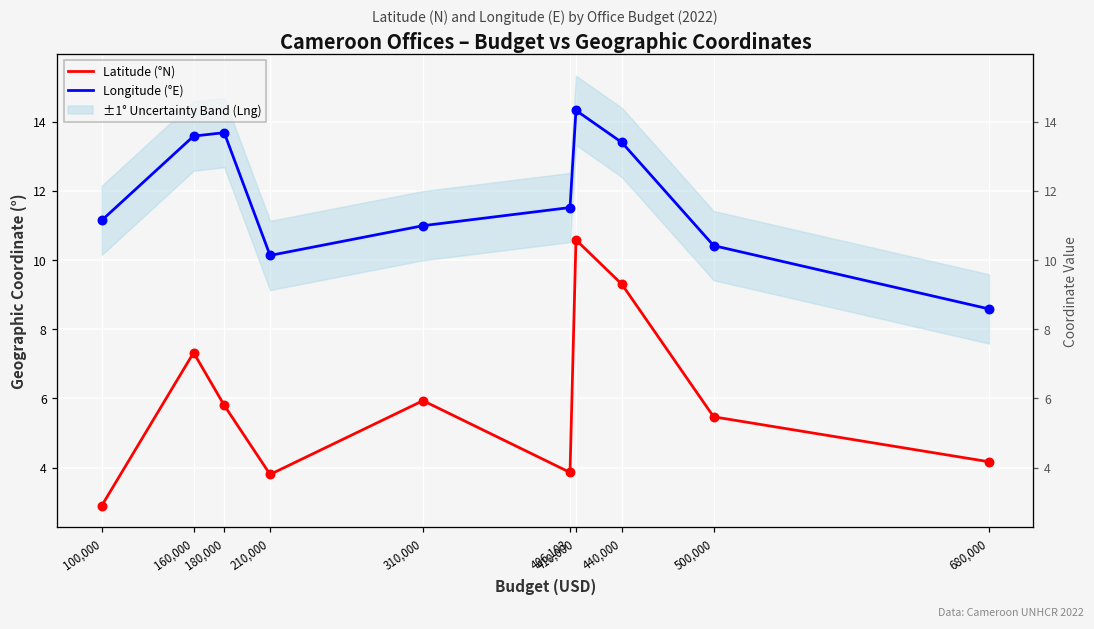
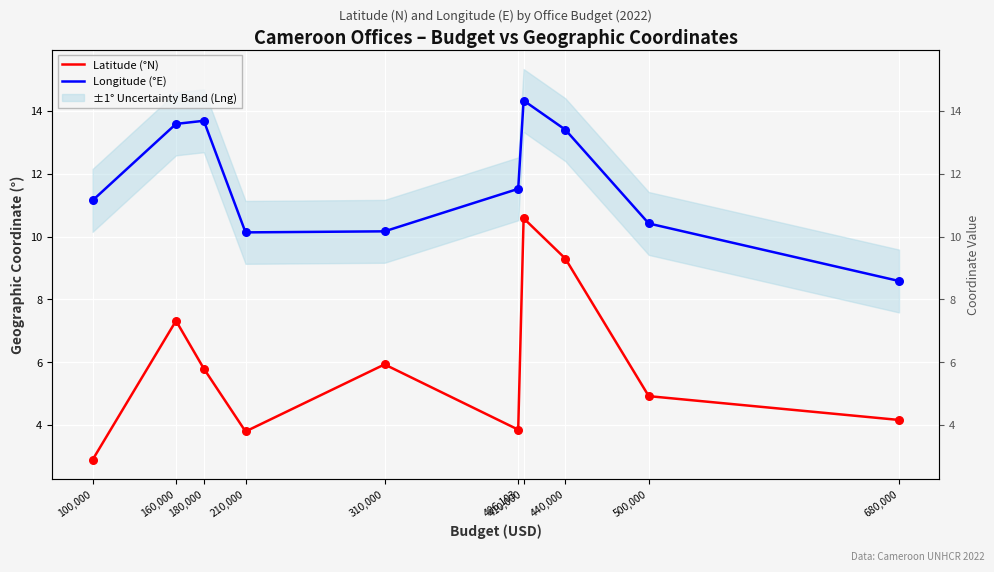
  {
    "Latitude (°N)": {
      "100,000": 2.9,
      "160,000": 7.3,
      "180,000": 5.8,
      "210,000": 3.8,
      "310,000": 5.9,
      "406,103": 3.9,
      "410,000": 10.6,
      "440,000": 9.3,
-     "500,000": 5.5,
+     "500,000": 4.9,
      "680,000": 4.2
    },
    "Longitude (°E)": {
      "100,000": 11.2,
      "160,000": 13.6,
      "180,000": 13.7,
      "210,000": 10.1,
-     "310,000": 11.0,
+     "310,000": 10.2,
      "406,103": 11.5,
      "410,000": 14.3,
      "440,000": 13.4,
      "500,000": 10.4,
      "680,000": 8.6
    }
  }
